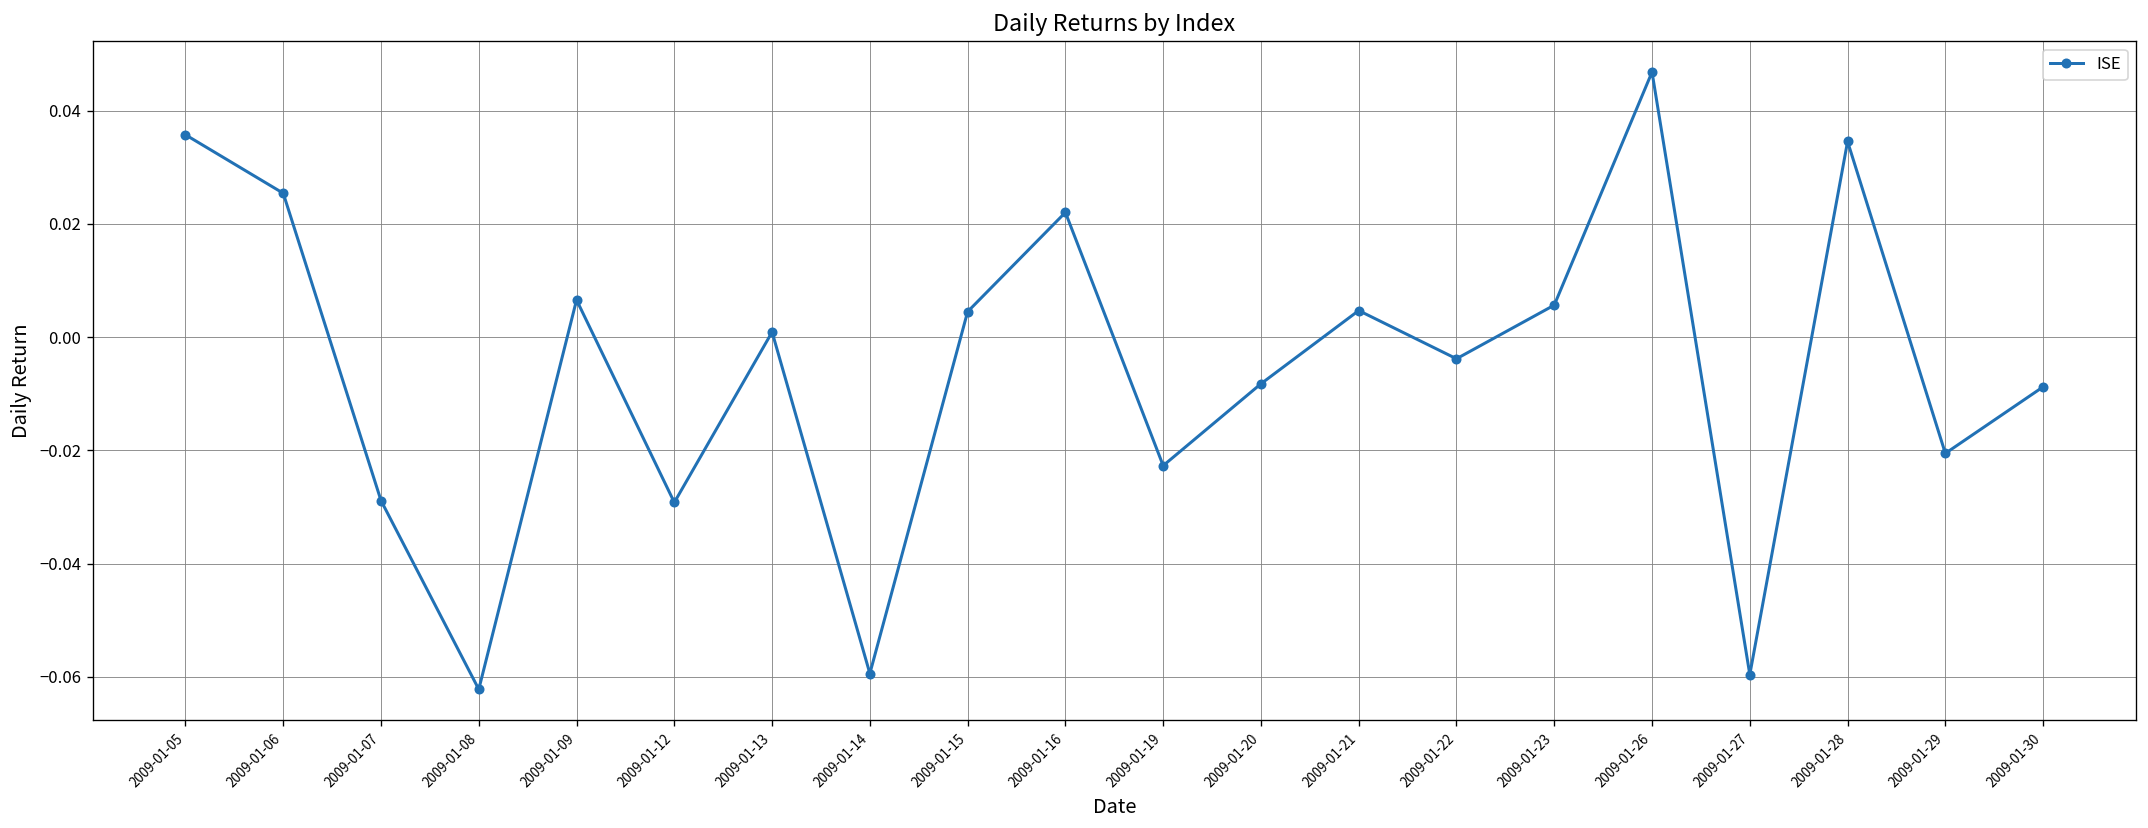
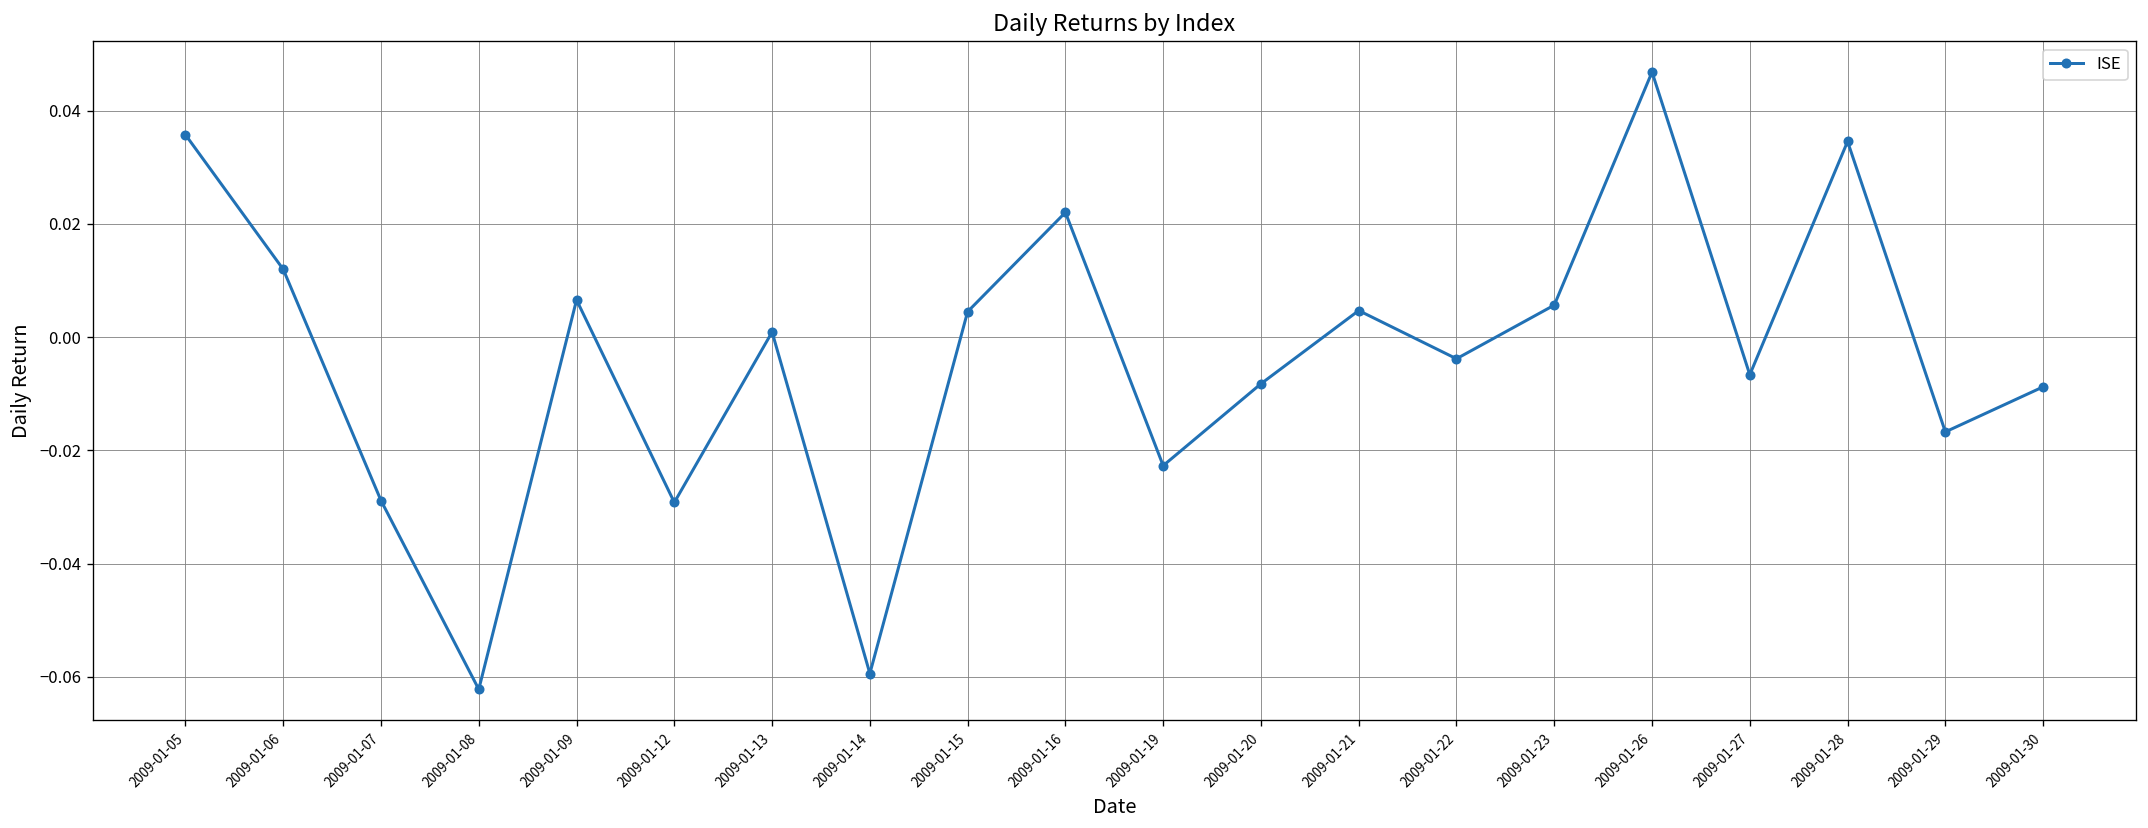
  {
    "2009-01-05": 0.036,
-   "2009-01-06": 0.025,
+   "2009-01-06": 0.012,
    "2009-01-07": -0.029,
    "2009-01-08": -0.062,
    "2009-01-09": 0.007,
    "2009-01-12": -0.029,
    "2009-01-13": 0.001,
    "2009-01-14": -0.059,
    "2009-01-15": 0.005,
    "2009-01-16": 0.022,
    "2009-01-19": -0.023,
    "2009-01-20": -0.008,
    "2009-01-21": 0.005,
    "2009-01-22": -0.004,
    "2009-01-23": 0.006,
    "2009-01-26": 0.047,
-   "2009-01-27": -0.060,
+   "2009-01-27": -0.007,
    "2009-01-28": 0.035,
-   "2009-01-29": -0.021,
+   "2009-01-29": -0.017,
    "2009-01-30": -0.009
  }
